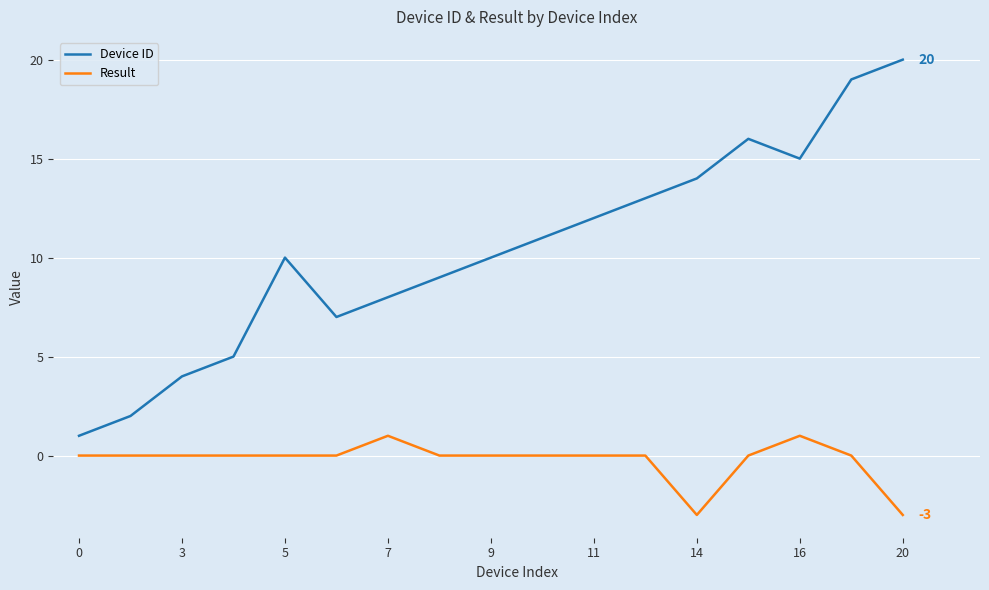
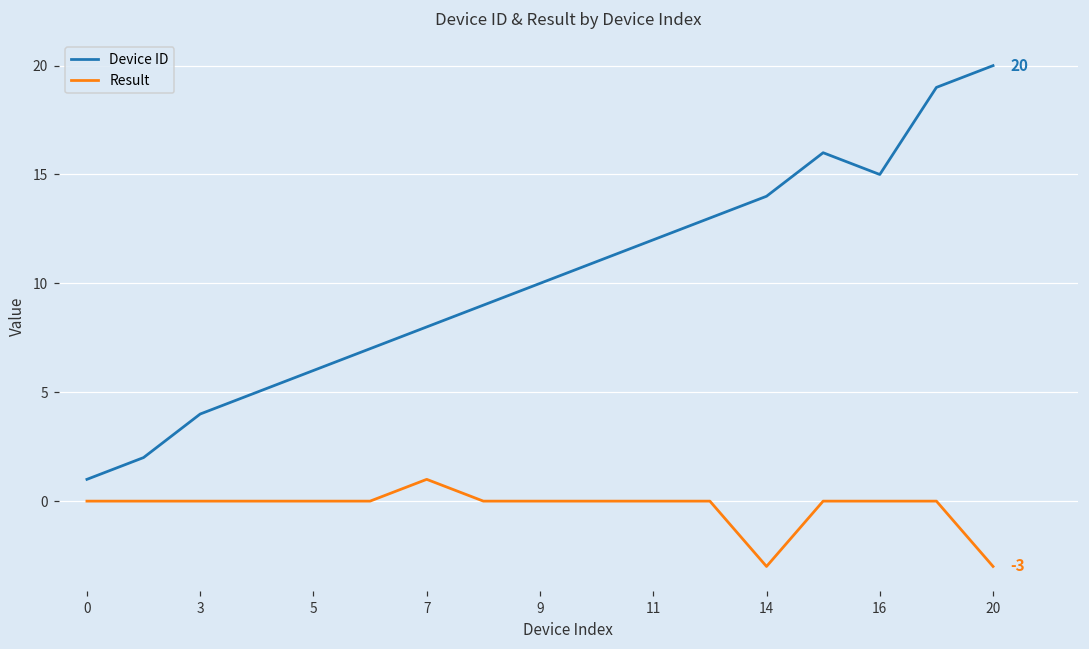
  {
    "Device ID": {
      "0": 1,
      "3": 4,
-     "5": 10,
+     "5": 6,
      "7": 8,
      "9": 10,
      "11": 12,
      "14": 14,
      "16": 15
    },
    "Result": {
      "0": 0,
      "3": 0,
      "5": 0,
      "7": 1,
      "9": 0,
      "11": 0,
      "14": -3,
-     "16": 1
+     "16": 0
    }
  }
